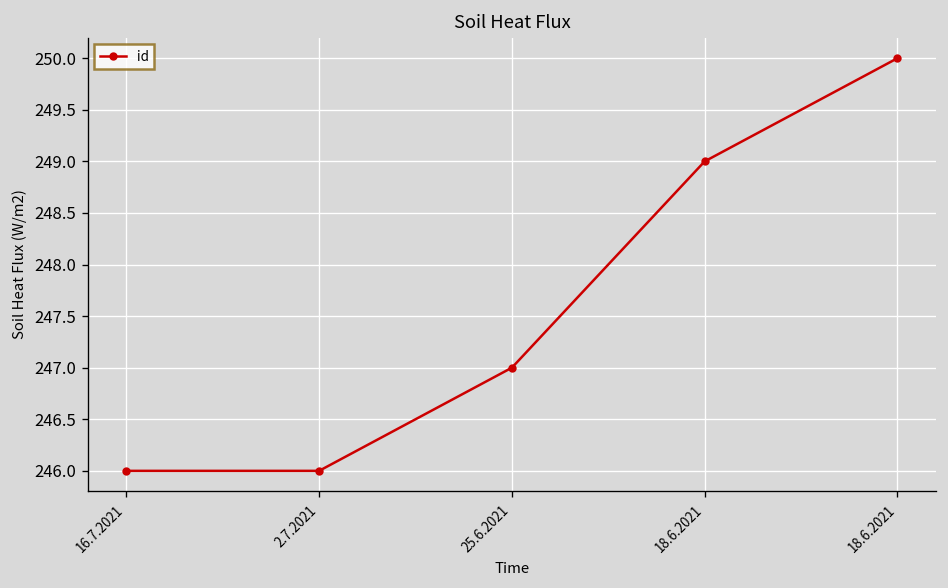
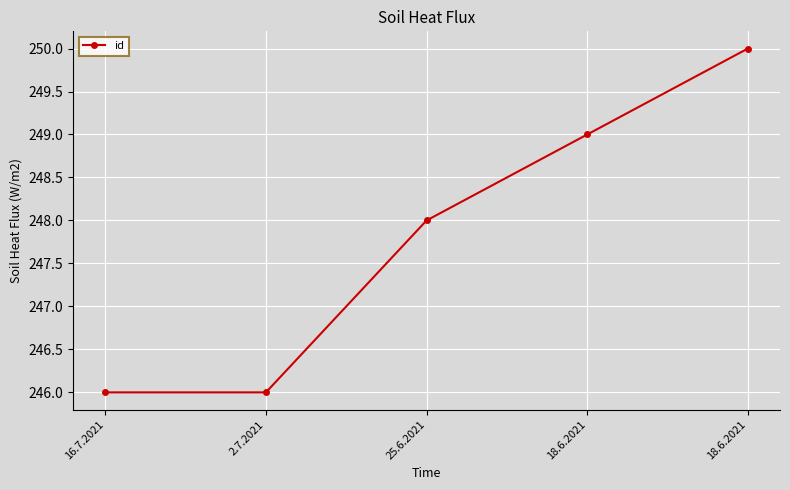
  {
    "16.7.2021": 246,
    "2.7.2021": 246,
-   "25.6.2021": 247
+   "25.6.2021": 248
  }
